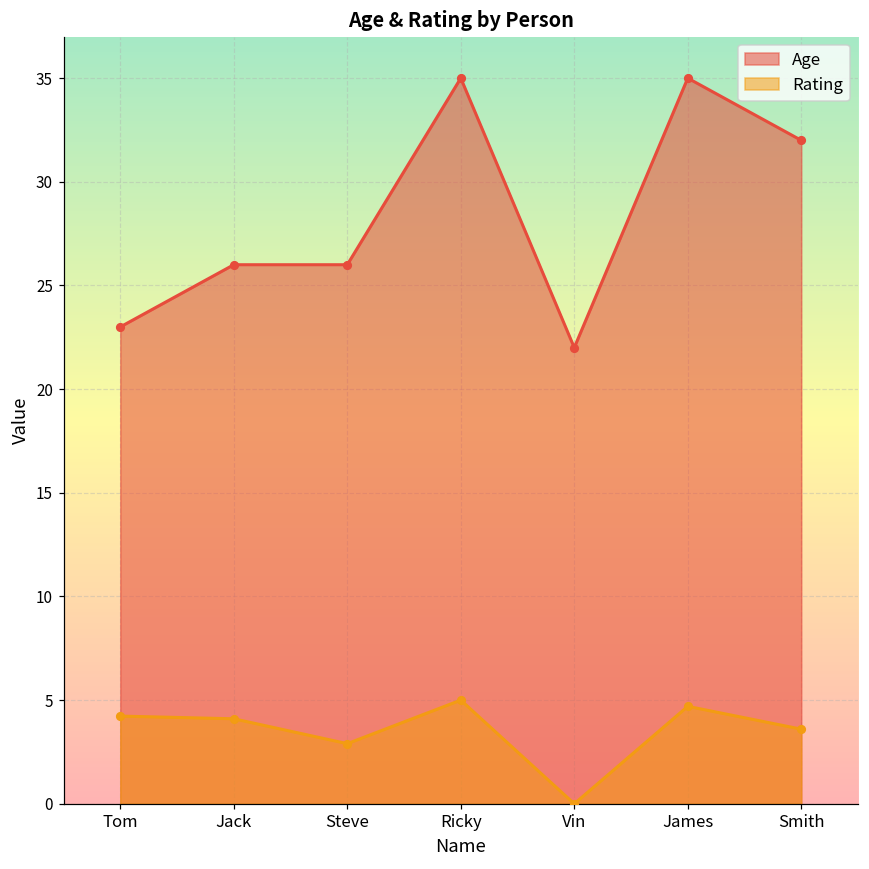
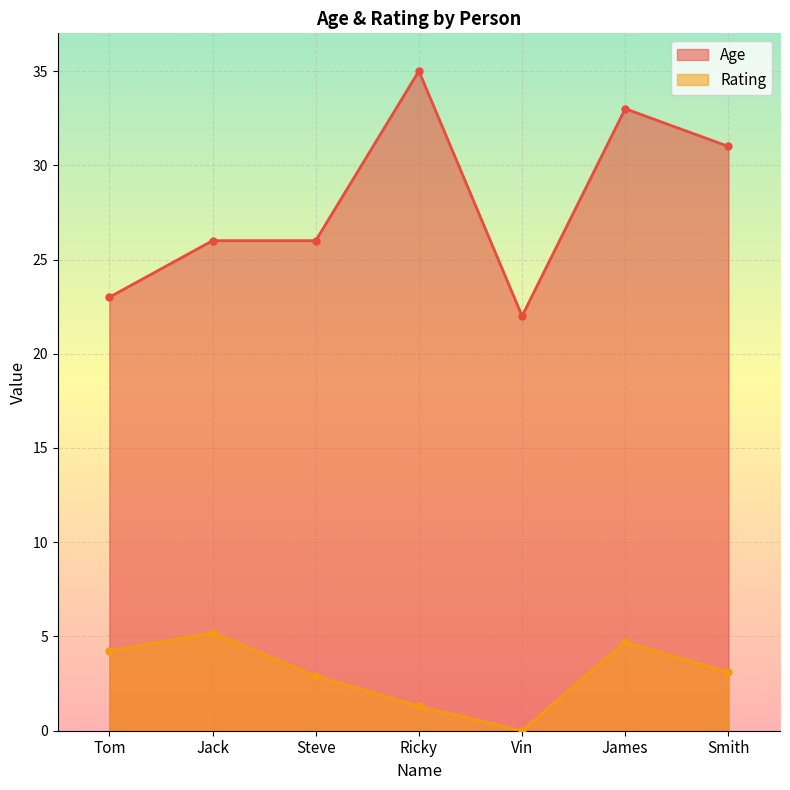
  {
    "Age": {
      "Tom": 23,
      "Jack": 26,
      "Steve": 26,
      "Ricky": 35,
      "Vin": 22,
-     "James": 35,
-     "Smith": 32
+     "James": 33,
+     "Smith": 31
    },
    "Rating": {
      "Tom": 4.2,
-     "Jack": 4.1,
+     "Jack": 5.2,
      "Steve": 2.9,
-     "Ricky": 5.0,
+     "Ricky": 1.3,
      "Vin": 0.0,
      "James": 4.7,
-     "Smith": 3.6
+     "Smith": 3.1
    }
  }
